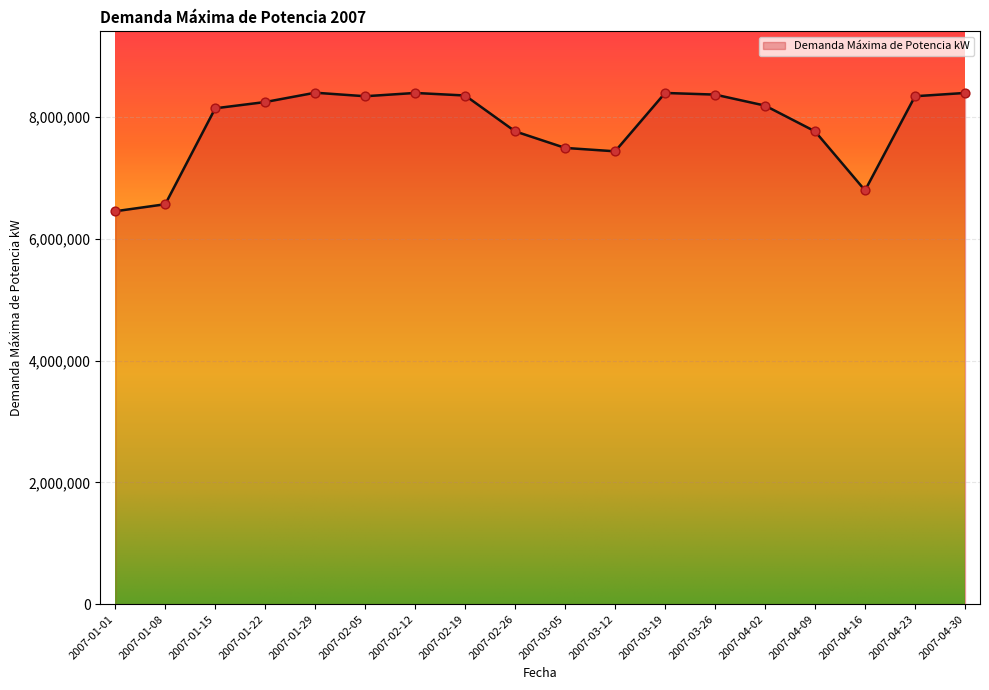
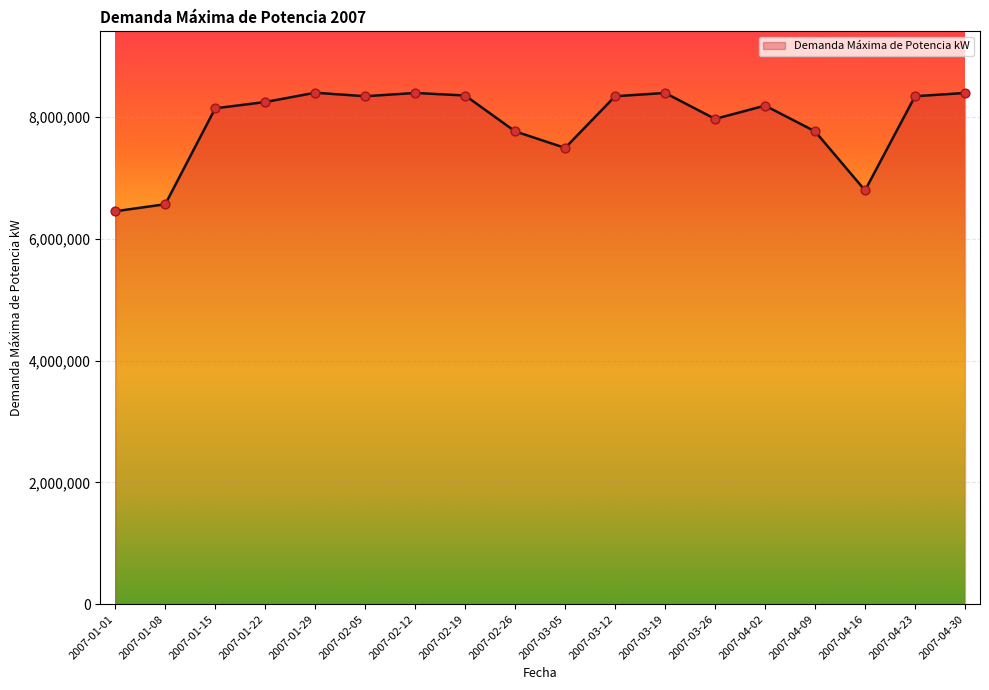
  {
    "2007-01-01": "6,500,000",
    "2007-01-08": "6,600,000",
    "2007-01-15": "8,100,000",
    "2007-01-22": "8,200,000",
    "2007-01-29": "8,400,000",
    "2007-02-05": "8,300,000",
    "2007-02-12": "8,400,000",
    "2007-02-19": "8,400,000",
    "2007-02-26": "7,800,000",
    "2007-03-05": "7,500,000",
-   "2007-03-12": "7,400,000",
+   "2007-03-12": "8,300,000",
    "2007-03-19": "8,400,000",
-   "2007-03-26": "8,400,000",
+   "2007-03-26": "8,000,000",
    "2007-04-02": "8,200,000",
    "2007-04-09": "7,800,000",
    "2007-04-16": "6,800,000",
    "2007-04-23": "8,300,000",
    "2007-04-30": "8,400,000"
  }
